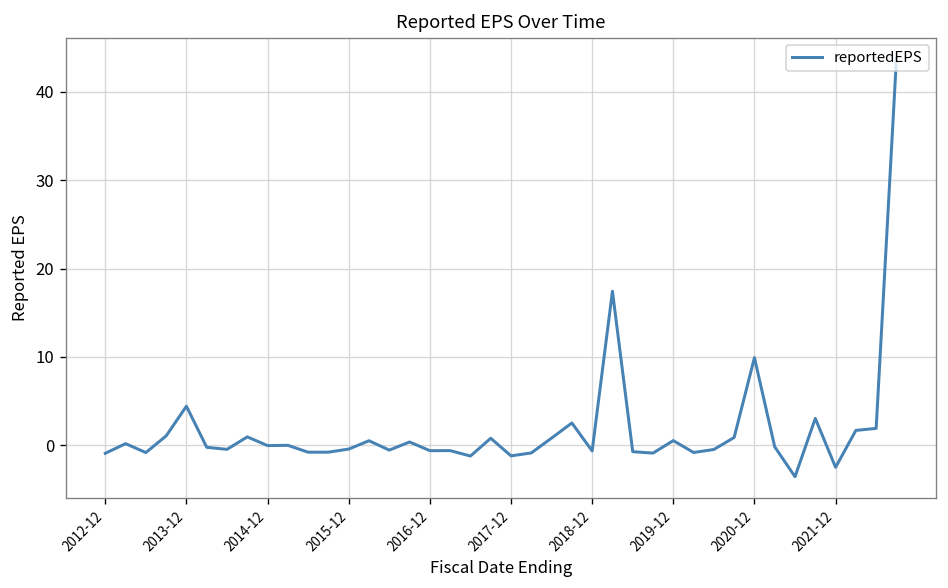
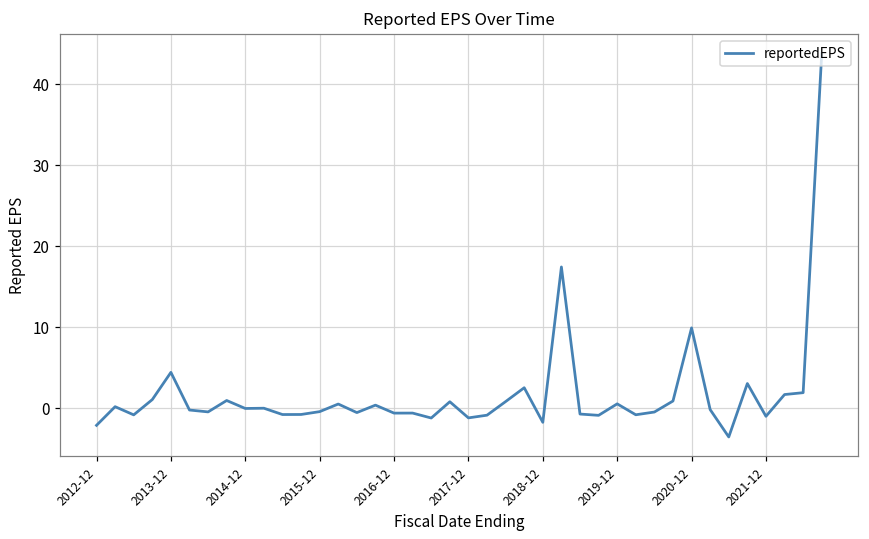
  {
-   "2012-12": -1,
+   "2012-12": -2,
    "2013-12": 4,
    "2014-12": 0,
    "2015-12": 0,
    "2016-12": -1,
    "2017-12": -1,
-   "2018-12": -1,
+   "2018-12": -2,
    "2019-12": 1,
    "2020-12": 10,
-   "2021-12": -3
+   "2021-12": -1
  }
